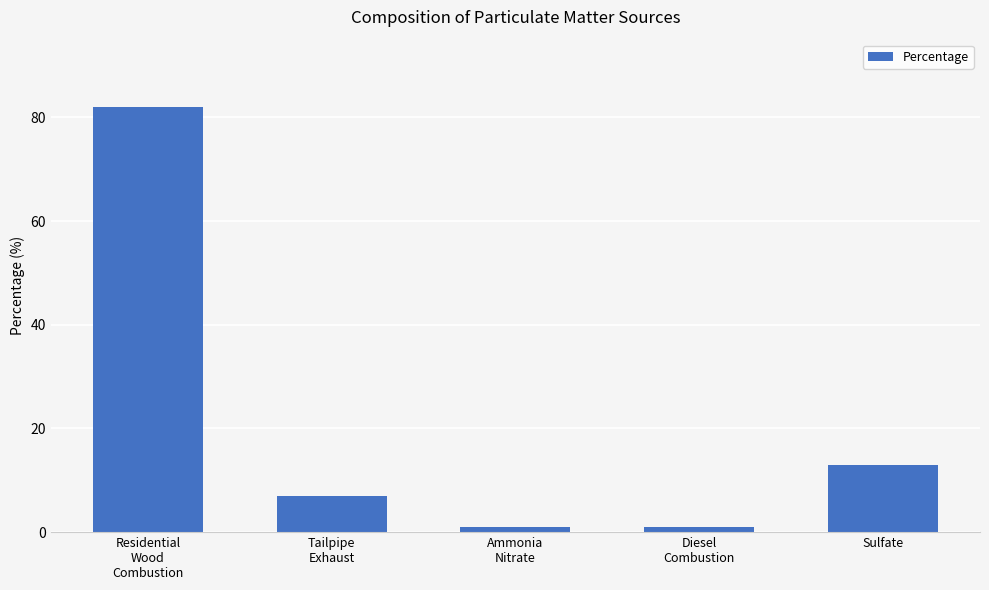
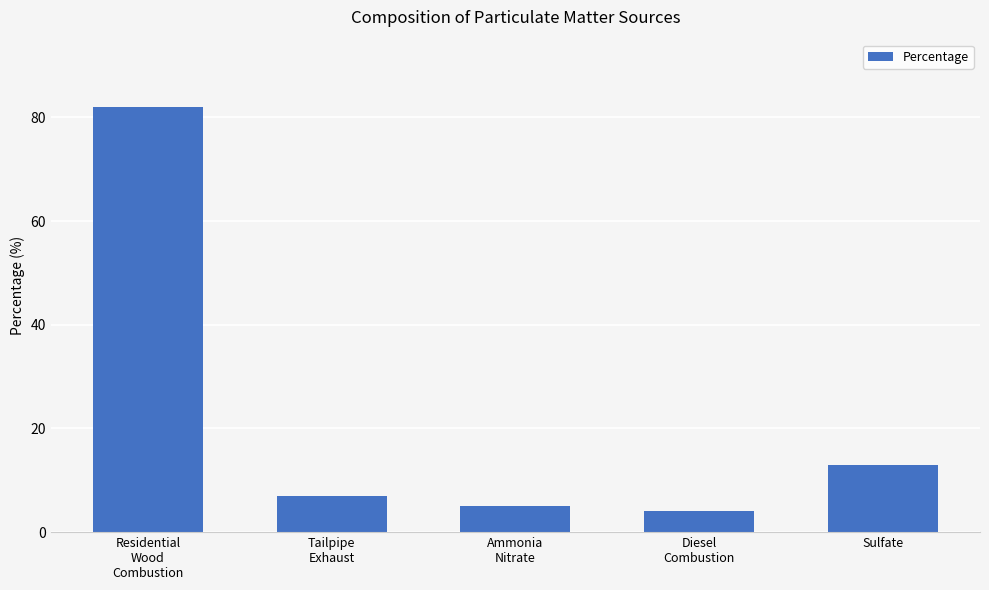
  {
    "Residential Wood Combustion": 82,
    "Tailpipe Exhaust": 7,
-   "Ammonia Nitrate": 1,
-   "Diesel Combustion": 1,
+   "Ammonia Nitrate": 5,
+   "Diesel Combustion": 4,
    "Sulfate": 13
  }
